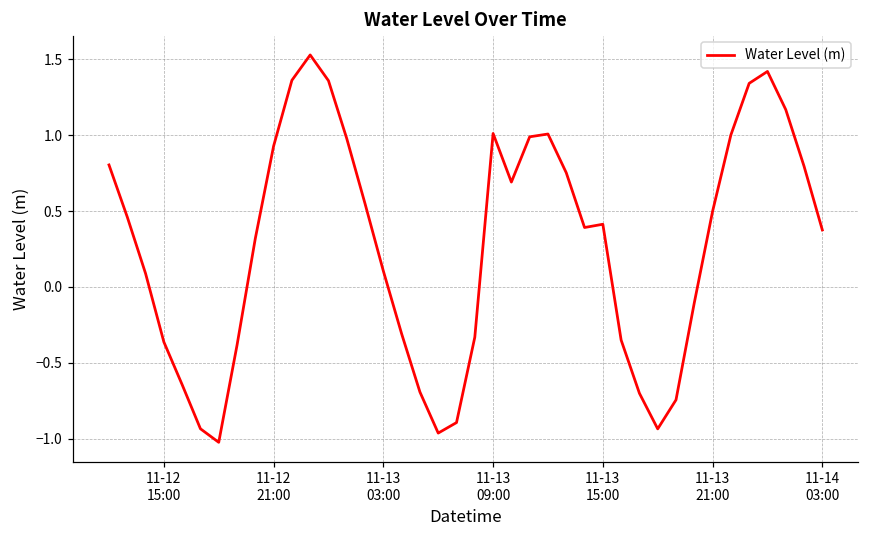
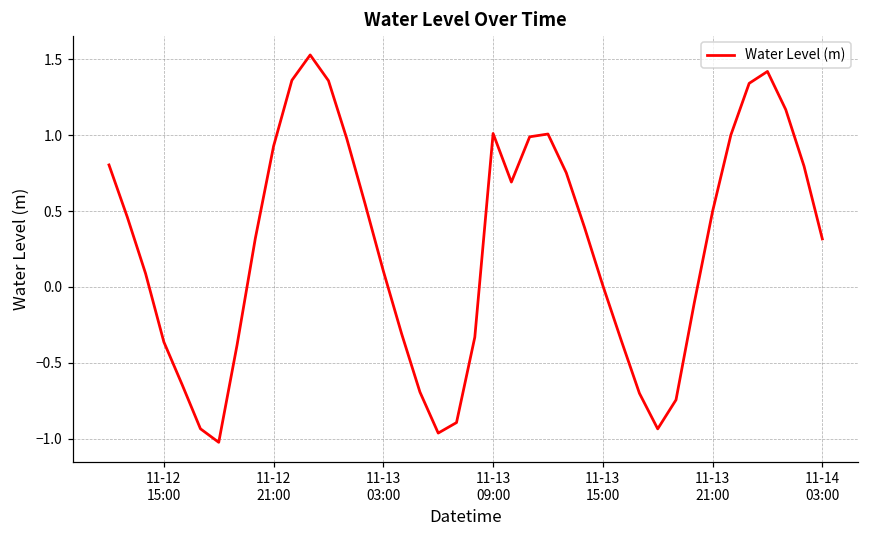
  {
    "11-12 15:00": -0.36,
    "11-12 21:00": 0.93,
    "11-13 03:00": 0.11,
    "11-13 09:00": 1.01,
-   "11-13 15:00": 0.41,
+   "11-13 15:00": 0.01,
    "11-13 21:00": 0.50,
-   "11-14 03:00": 0.38
+   "11-14 03:00": 0.32
  }
